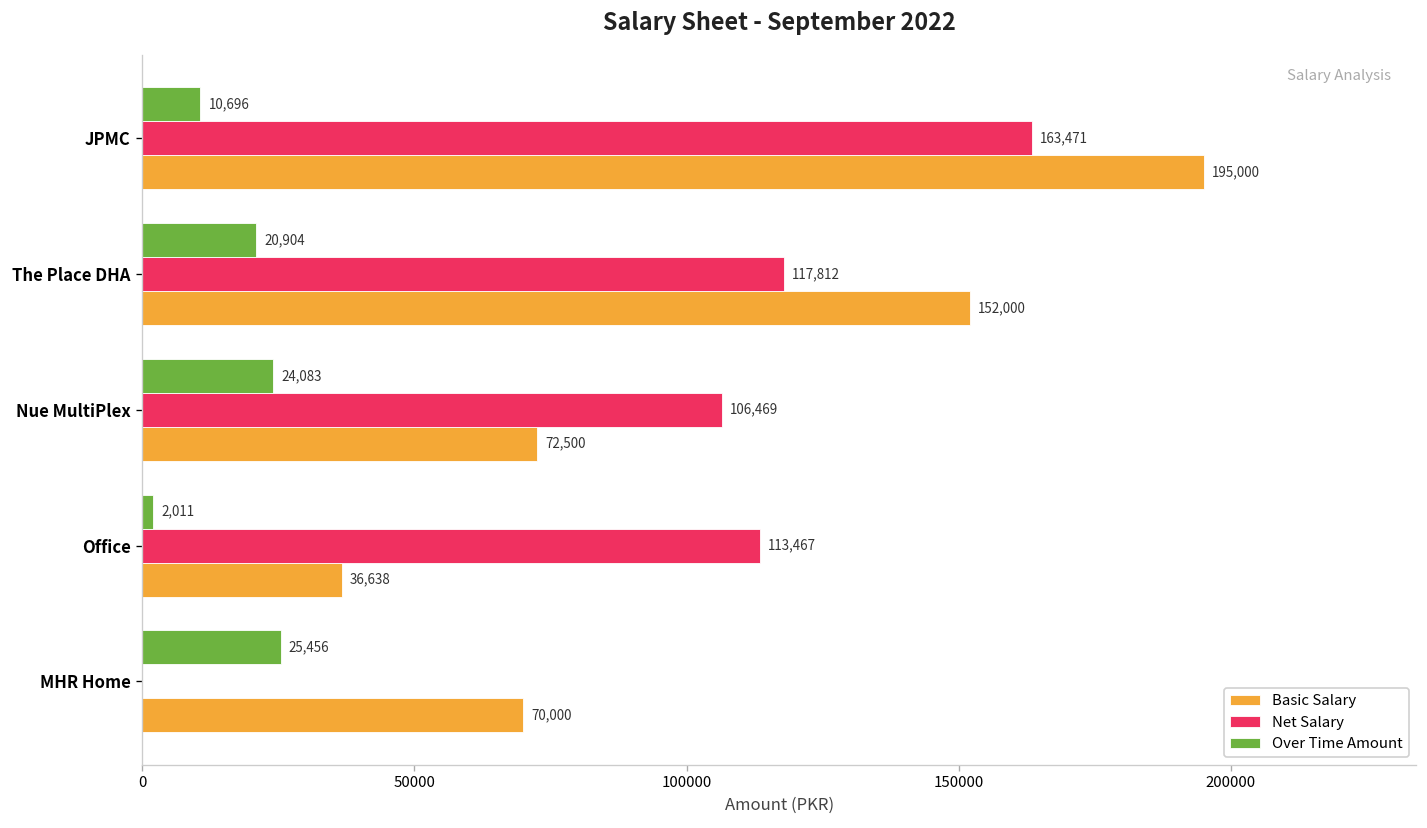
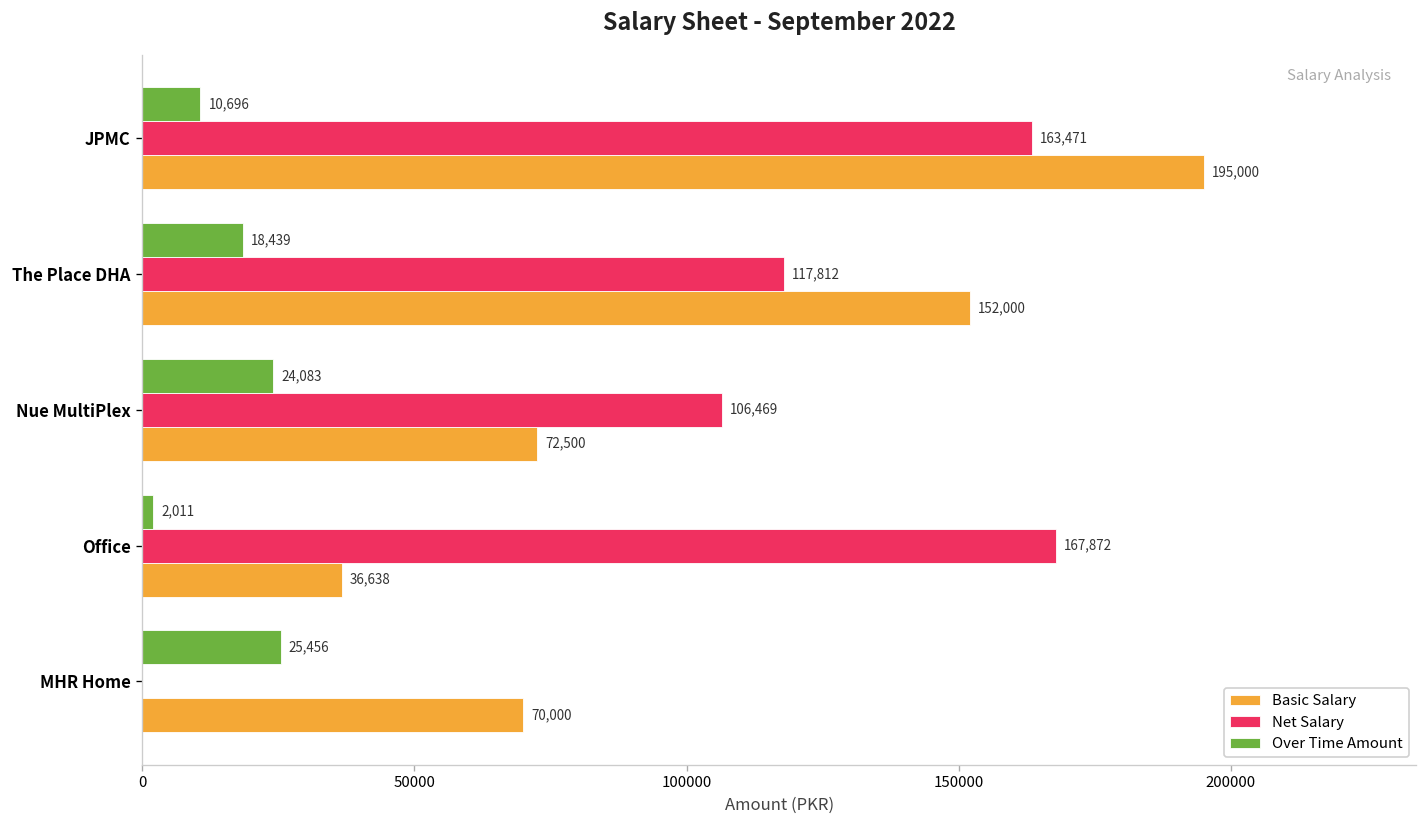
  {
    "Basic Salary": {
      "JPMC": "195,000",
      "The Place DHA": "152,000",
      "Nue MultiPlex": "72,500",
      "Office": "36,638",
      "MHR Home": "70,000"
    },
    "Net Salary": {
      "JPMC": "163,471",
      "The Place DHA": "117,812",
      "Nue MultiPlex": "106,469",
-     "Office": "113,467"
+     "Office": "167,872"
    },
    "Over Time Amount": {
      "JPMC": "10,696",
-     "The Place DHA": "20,904",
+     "The Place DHA": "18,439",
      "Nue MultiPlex": "24,083",
      "Office": "2,011",
      "MHR Home": "25,456"
    }
  }
